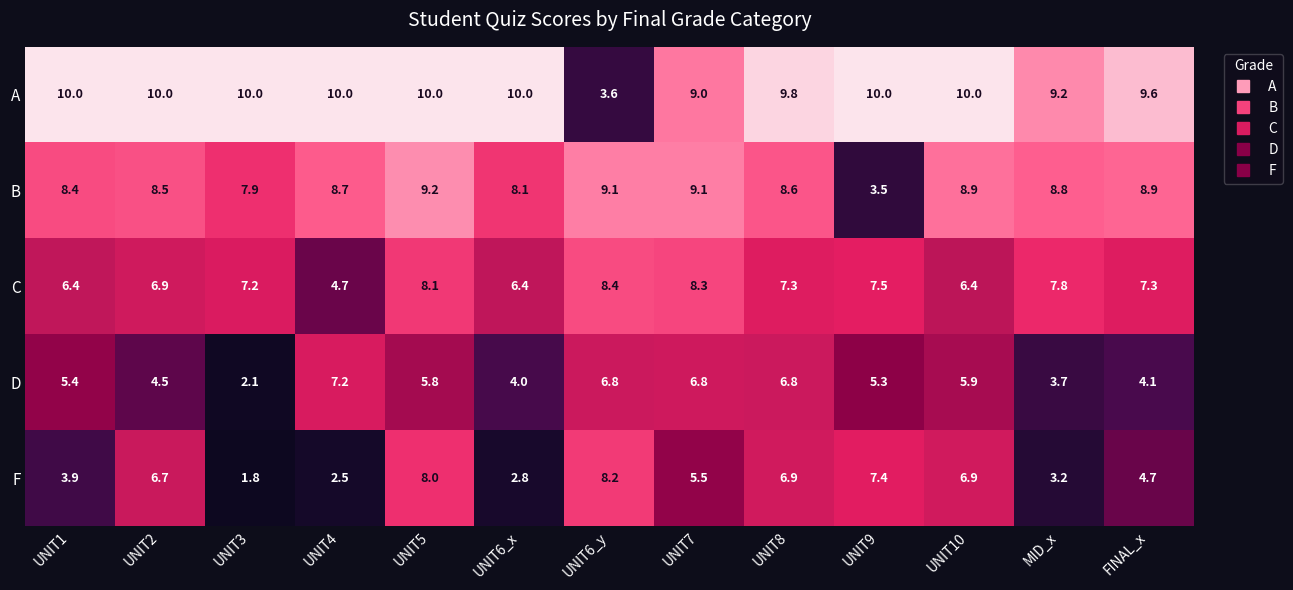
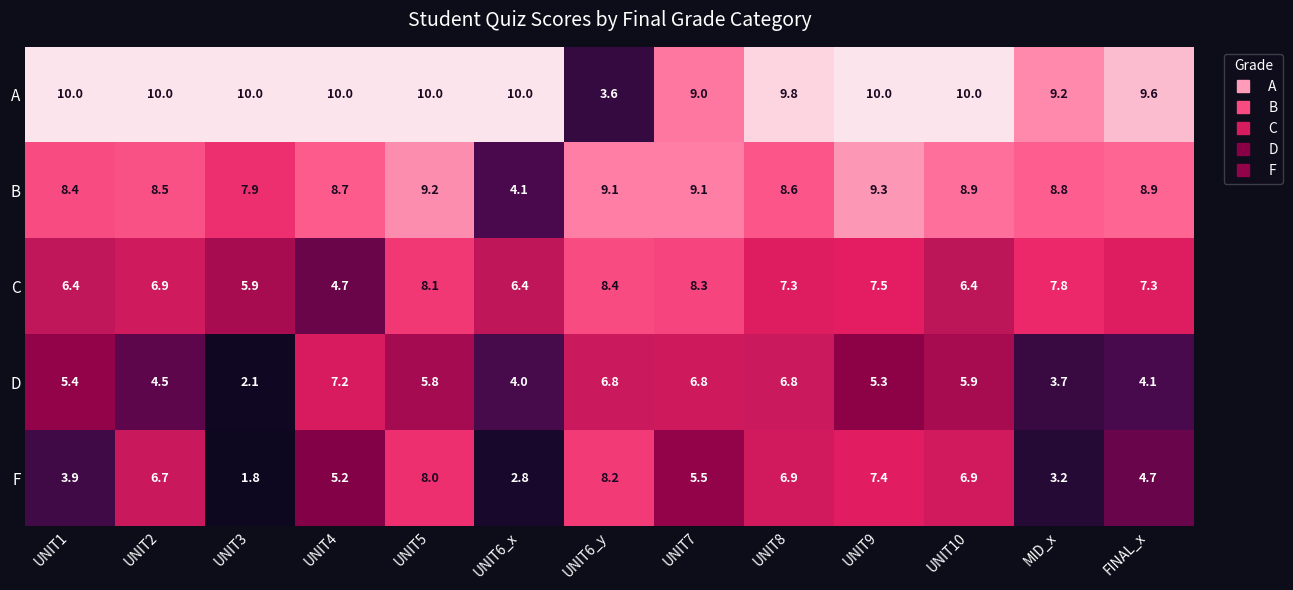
  {
    "A": {
      "UNIT1": 10.0,
      "UNIT2": 10.0,
      "UNIT3": 10.0,
      "UNIT4": 10.0,
      "UNIT5": 10.0,
      "UNIT6_x": 10.0,
      "UNIT6_y": 3.6,
      "UNIT7": 9.0,
      "UNIT8": 9.8,
      "UNIT9": 10.0,
      "UNIT10": 10.0,
      "MID_x": 9.2,
      "FINAL_x": 9.6
    },
    "B": {
      "UNIT1": 8.4,
      "UNIT2": 8.5,
      "UNIT3": 7.9,
      "UNIT4": 8.7,
      "UNIT5": 9.2,
-     "UNIT6_x": 8.1,
+     "UNIT6_x": 4.1,
      "UNIT6_y": 9.1,
      "UNIT7": 9.1,
      "UNIT8": 8.6,
-     "UNIT9": 3.5,
+     "UNIT9": 9.3,
      "UNIT10": 8.9,
      "MID_x": 8.8,
      "FINAL_x": 8.9
    },
    "C": {
      "UNIT1": 6.4,
      "UNIT2": 6.9,
-     "UNIT3": 7.2,
+     "UNIT3": 5.9,
      "UNIT4": 4.7,
      "UNIT5": 8.1,
      "UNIT6_x": 6.4,
      "UNIT6_y": 8.4,
      "UNIT7": 8.3,
      "UNIT8": 7.3,
      "UNIT9": 7.5,
      "UNIT10": 6.4,
      "MID_x": 7.8,
      "FINAL_x": 7.3
    },
    "D": {
      "UNIT1": 5.4,
      "UNIT2": 4.5,
      "UNIT3": 2.1,
      "UNIT4": 7.2,
      "UNIT5": 5.8,
      "UNIT6_x": 4.0,
      "UNIT6_y": 6.8,
      "UNIT7": 6.8,
      "UNIT8": 6.8,
      "UNIT9": 5.3,
      "UNIT10": 5.9,
      "MID_x": 3.7,
      "FINAL_x": 4.1
    },
    "F": {
      "UNIT1": 3.9,
      "UNIT2": 6.7,
      "UNIT3": 1.8,
-     "UNIT4": 2.5,
+     "UNIT4": 5.2,
      "UNIT5": 8.0,
      "UNIT6_x": 2.8,
      "UNIT6_y": 8.2,
      "UNIT7": 5.5,
      "UNIT8": 6.9,
      "UNIT9": 7.4,
      "UNIT10": 6.9,
      "MID_x": 3.2,
      "FINAL_x": 4.7
    }
  }
